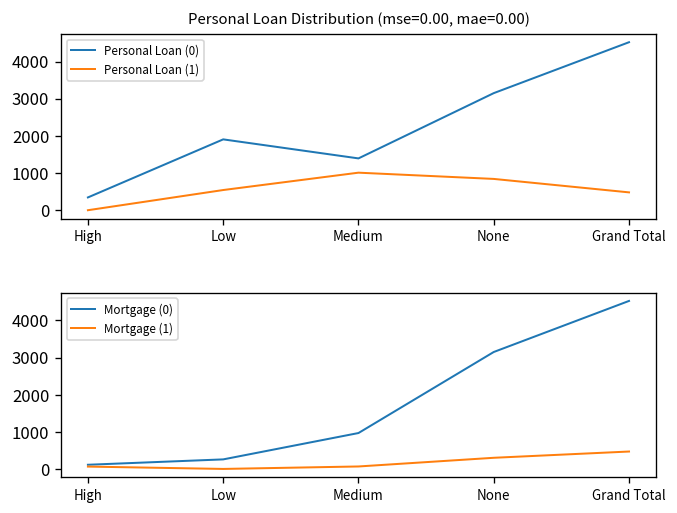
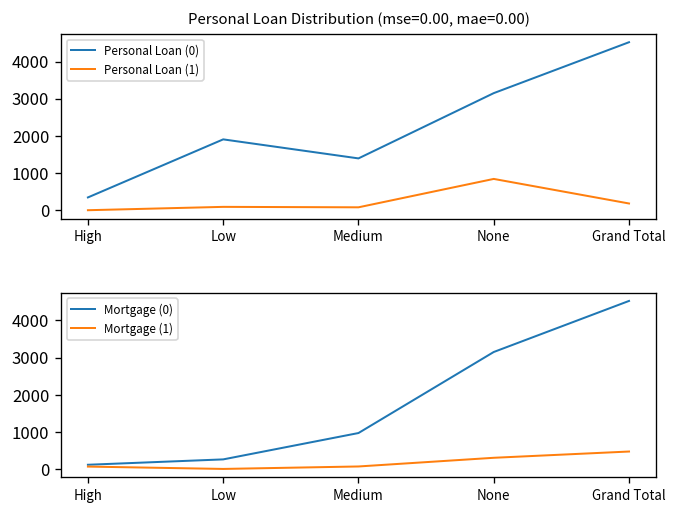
  {
    "Personal Loan Distribution (mse=0.00, mae=0.00)": {
      "Personal Loan (0)": {
        "High": 300,
        "Low": 1900,
        "Medium": 1400,
        "None": 3200,
        "Grand Total": 4500
      },
      "Personal Loan (1)": {
        "High": 0,
-       "Low": 500,
-       "Medium": 1000,
+       "Low": 100,
+       "Medium": 100,
        "None": 800,
-       "Grand Total": 500
+       "Grand Total": 200
      }
    }
  }
